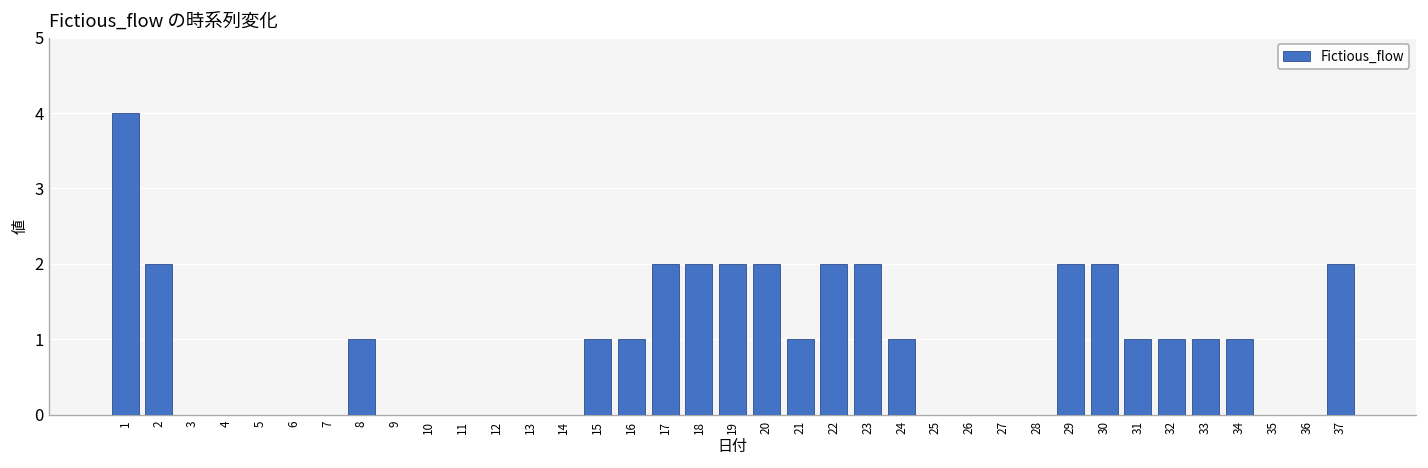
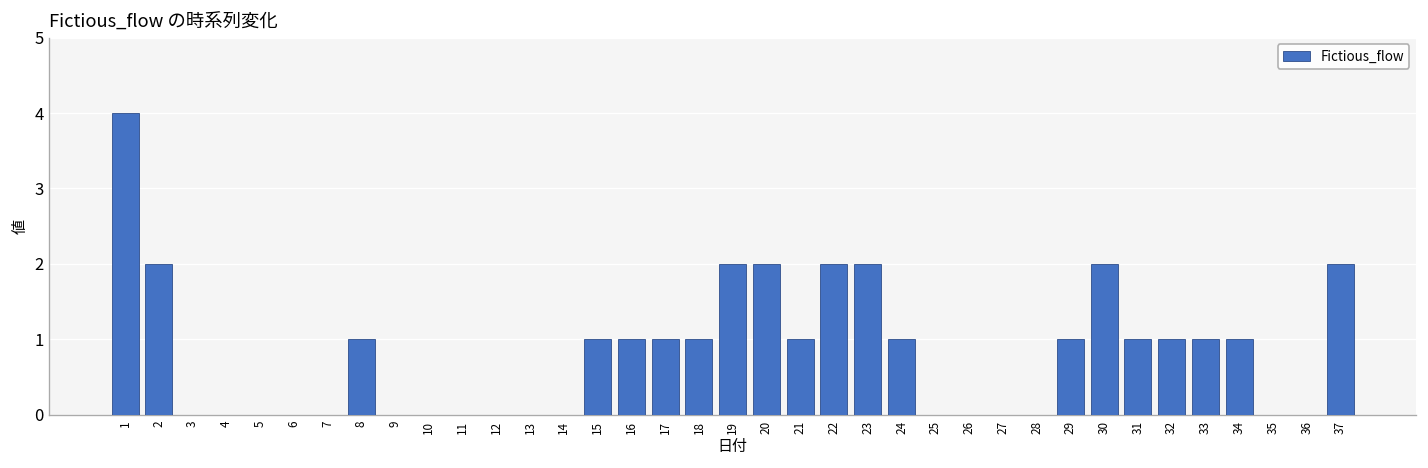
  {
    "1": 4,
    "2": 2,
    "3": 0,
    "4": 0,
    "5": 0,
    "6": 0,
    "7": 0,
    "8": 1,
    "9": 0,
    "10": 0,
    "11": 0,
    "12": 0,
    "13": 0,
    "14": 0,
    "15": 1,
    "16": 1,
-   "17": 2,
-   "18": 2,
+   "17": 1,
+   "18": 1,
    "19": 2,
    "20": 2,
    "21": 1,
    "22": 2,
    "23": 2,
    "24": 1,
    "25": 0,
    "26": 0,
    "27": 0,
    "28": 0,
-   "29": 2,
+   "29": 1,
    "30": 2,
    "31": 1,
    "32": 1,
    "33": 1,
    "34": 1,
    "35": 0,
    "36": 0,
    "37": 2
  }
